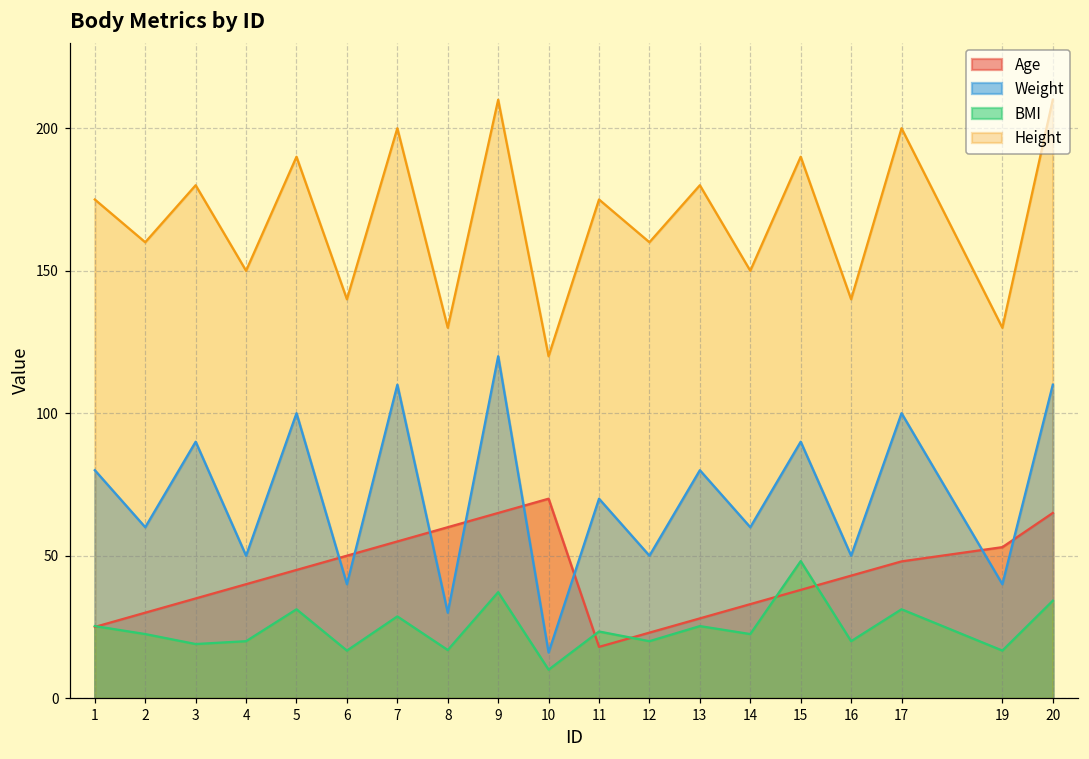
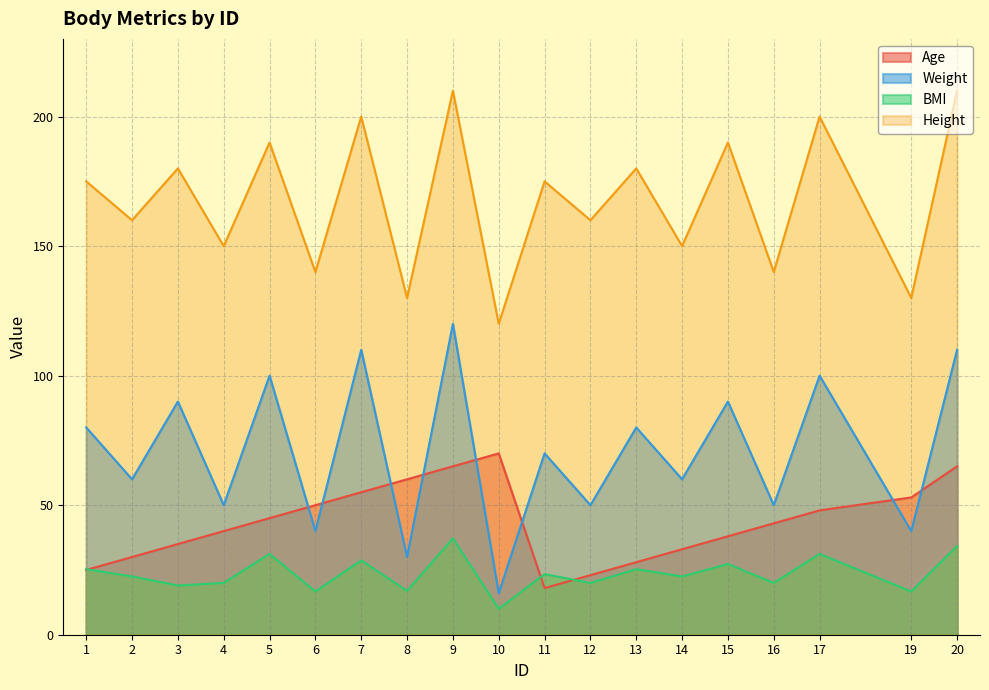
  {
    "Age": {
      "2": 30,
      "3": 35,
      "4": 40,
      "5": 45,
      "6": 50,
      "7": 55,
      "8": 60,
      "9": 65,
      "10": 70,
      "11": 18,
      "12": 23,
      "13": 28,
      "14": 33,
      "15": 38,
      "16": 43,
      "17": 48,
      "19": 53,
      "20": 65
    },
    "Weight": {
      "1": 80,
      "2": 60,
      "3": 90,
      "4": 50,
      "5": 100,
      "6": 40,
      "7": 110,
      "8": 30,
      "9": 120,
      "10": 16,
      "11": 70,
      "12": 50,
      "13": 80,
      "14": 60,
      "15": 90,
      "16": 50,
      "17": 100,
      "19": 40,
      "20": 110
    },
    "BMI": {
      "2": 23,
      "3": 19,
      "4": 20,
      "5": 31,
      "6": 17,
      "7": 29,
      "8": 17,
      "9": 37,
      "10": 10,
      "11": 23,
      "12": 20,
      "13": 25,
      "14": 23,
-     "15": 48,
+     "15": 27,
      "16": 20,
      "17": 31,
      "19": 17,
      "20": 34
    },
    "Height": {
      "1": 175,
      "2": 160,
      "3": 180,
      "4": 150,
      "5": 190,
      "6": 140,
      "7": 200,
      "8": 130,
      "9": 210,
      "10": 120,
      "11": 175,
      "12": 160,
      "13": 180,
      "14": 150,
      "15": 190,
      "16": 140,
      "17": 200,
      "19": 130
    }
  }
